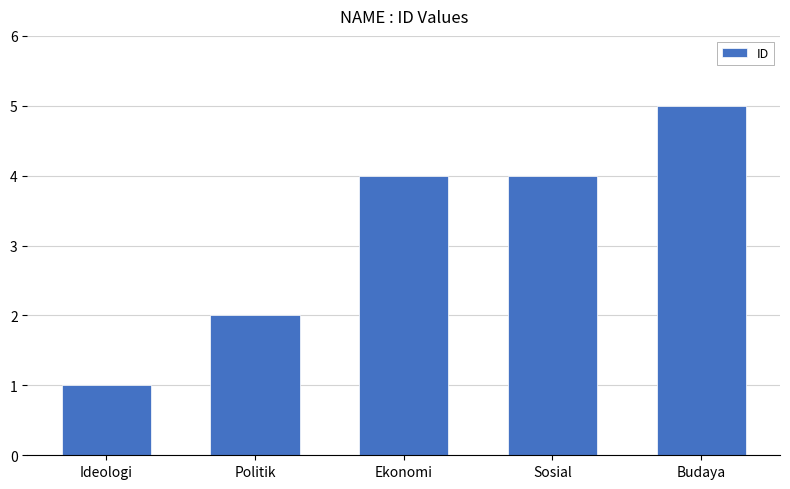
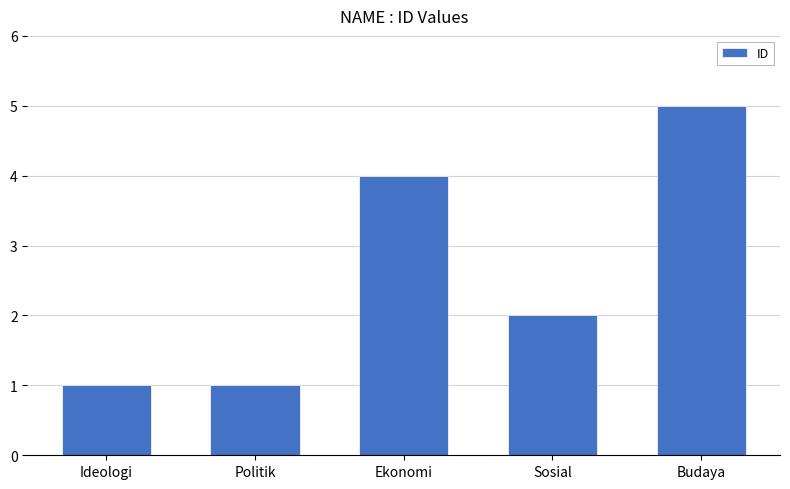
  {
    "Ideologi": 1,
-   "Politik": 2,
+   "Politik": 1,
    "Ekonomi": 4,
-   "Sosial": 4,
+   "Sosial": 2,
    "Budaya": 5
  }
